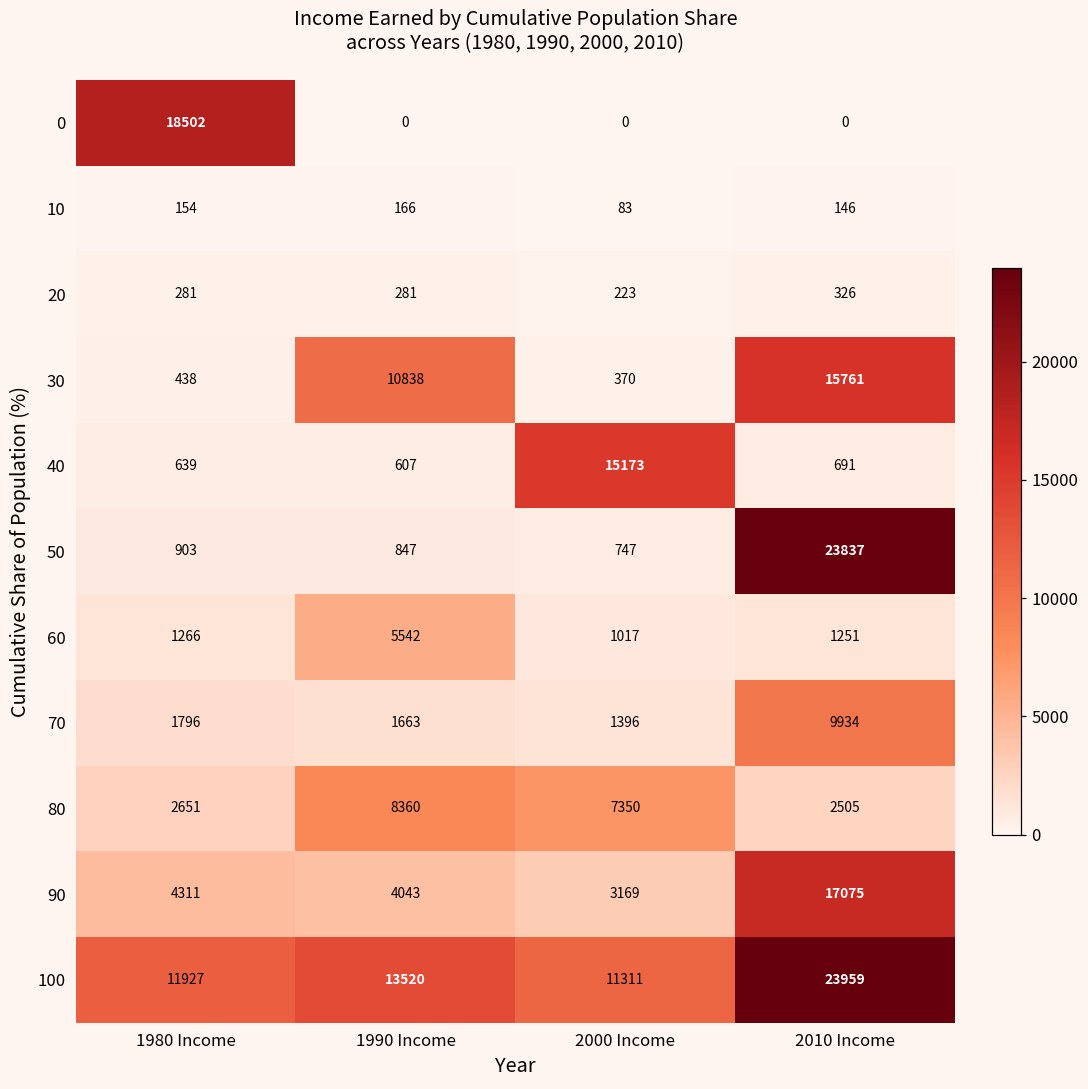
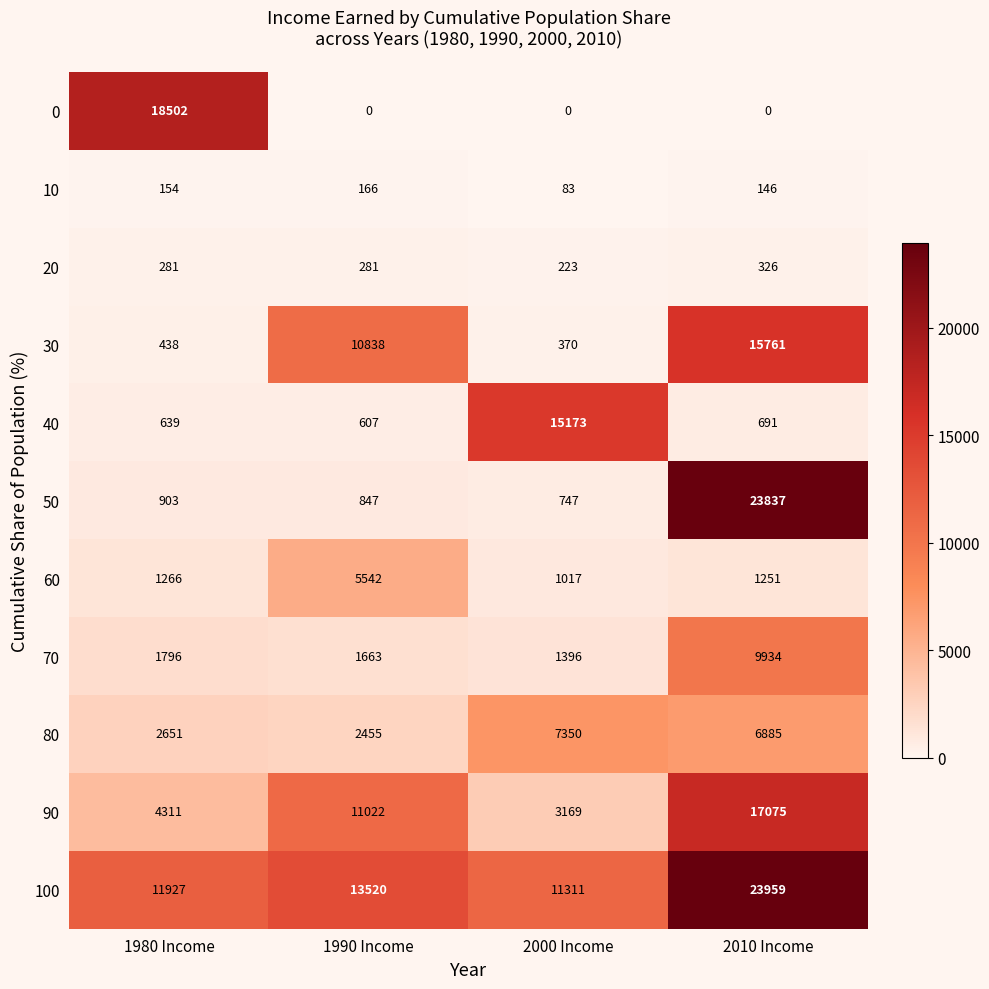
  {
    "0": {
      "1980 Income": 18502,
      "1990 Income": 0,
      "2000 Income": 0,
      "2010 Income": 0
    },
    "10": {
      "1980 Income": 154,
      "1990 Income": 166,
      "2000 Income": 83,
      "2010 Income": 146
    },
    "20": {
      "1980 Income": 281,
      "1990 Income": 281,
      "2000 Income": 223,
      "2010 Income": 326
    },
    "30": {
      "1980 Income": 438,
      "1990 Income": 10838,
      "2000 Income": 370,
      "2010 Income": 15761
    },
    "40": {
      "1980 Income": 639,
      "1990 Income": 607,
      "2000 Income": 15173,
      "2010 Income": 691
    },
    "50": {
      "1980 Income": 903,
      "1990 Income": 847,
      "2000 Income": 747,
      "2010 Income": 23837
    },
    "60": {
      "1980 Income": 1266,
      "1990 Income": 5542,
      "2000 Income": 1017,
      "2010 Income": 1251
    },
    "70": {
      "1980 Income": 1796,
      "1990 Income": 1663,
      "2000 Income": 1396,
      "2010 Income": 9934
    },
    "80": {
      "1980 Income": 2651,
-     "1990 Income": 8360,
+     "1990 Income": 2455,
      "2000 Income": 7350,
-     "2010 Income": 2505
+     "2010 Income": 6885
    },
    "90": {
      "1980 Income": 4311,
-     "1990 Income": 4043,
+     "1990 Income": 11022,
      "2000 Income": 3169,
      "2010 Income": 17075
    },
    "100": {
      "1980 Income": 11927,
      "1990 Income": 13520,
      "2000 Income": 11311,
      "2010 Income": 23959
    }
  }
